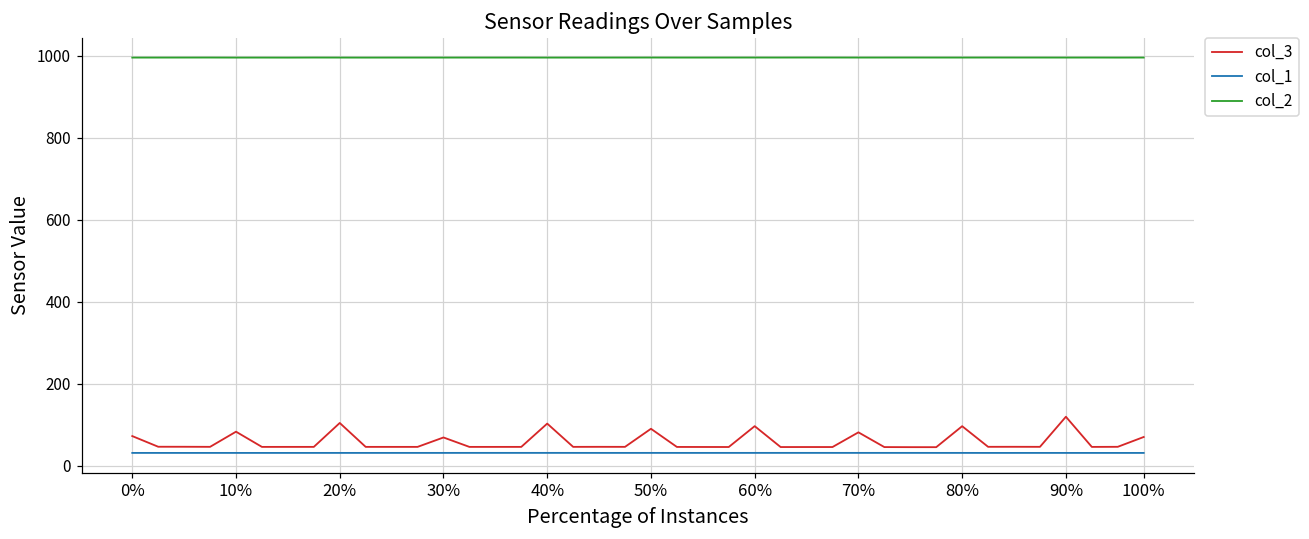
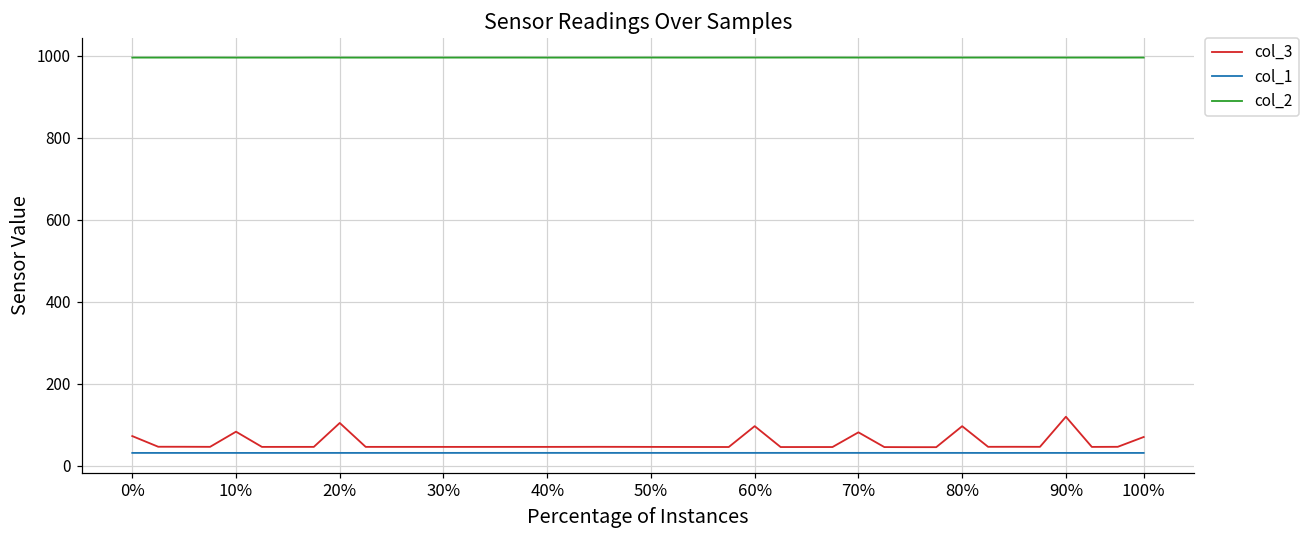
  {
    "col_3": {
      "0%": 70,
      "10%": 80,
      "20%": 100,
-     "30%": 70,
-     "40%": 100,
-     "50%": 90,
+     "30%": 50,
+     "40%": 50,
+     "50%": 50,
      "60%": 100,
      "70%": 80,
      "80%": 100,
      "90%": 120,
      "100%": 70
    },
    "col_1": {
      "0%": 30,
      "10%": 30,
      "20%": 30,
      "30%": 30,
      "40%": 30,
      "50%": 30,
      "60%": 30,
      "70%": 30,
      "80%": 30,
      "90%": 30,
      "100%": 30
    },
    "col_2": {
      "0%": 1000,
      "10%": 1000,
      "20%": 1000,
      "30%": 1000,
      "40%": 1000,
      "50%": 1000,
      "60%": 1000,
      "70%": 1000,
      "80%": 1000,
      "90%": 1000,
      "100%": 1000
    }
  }
